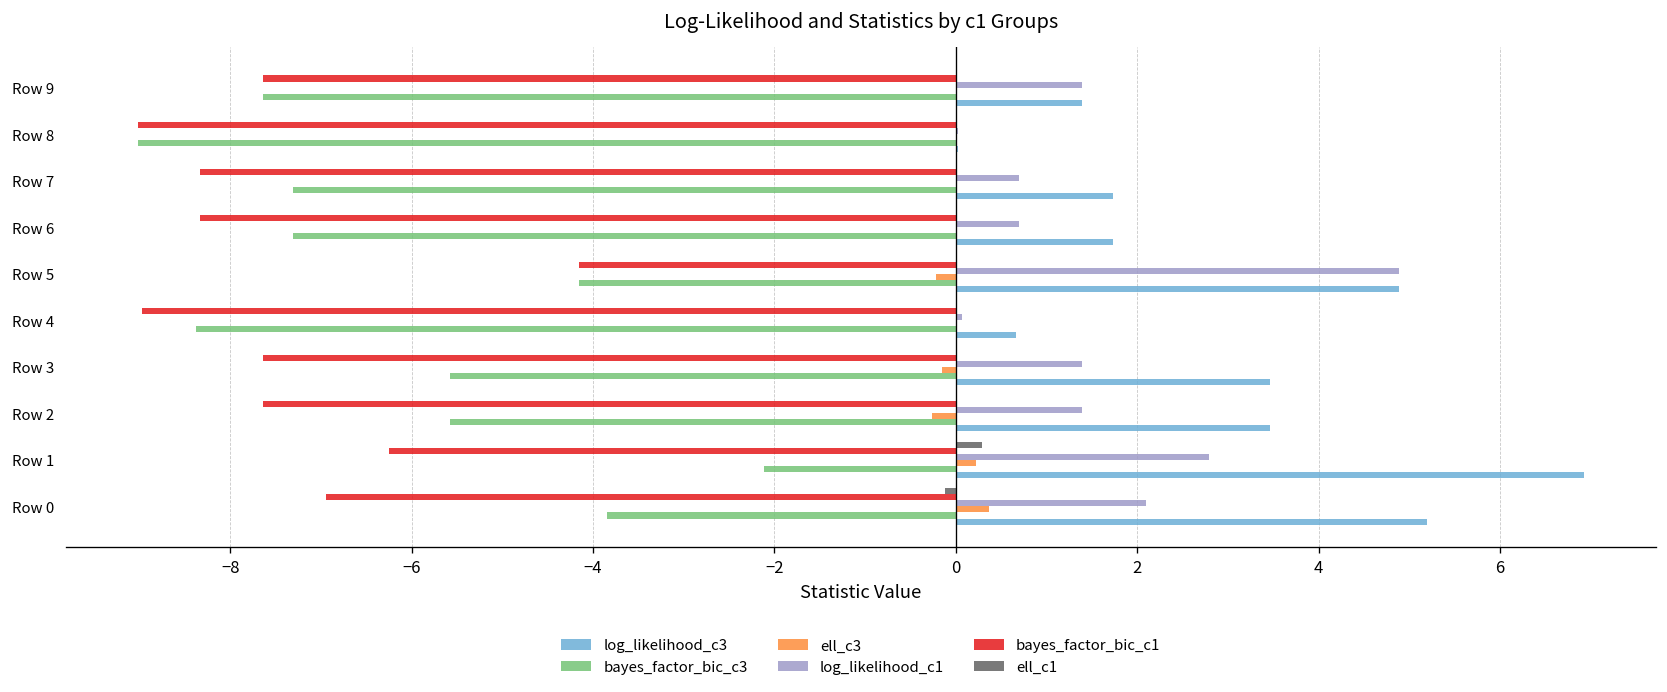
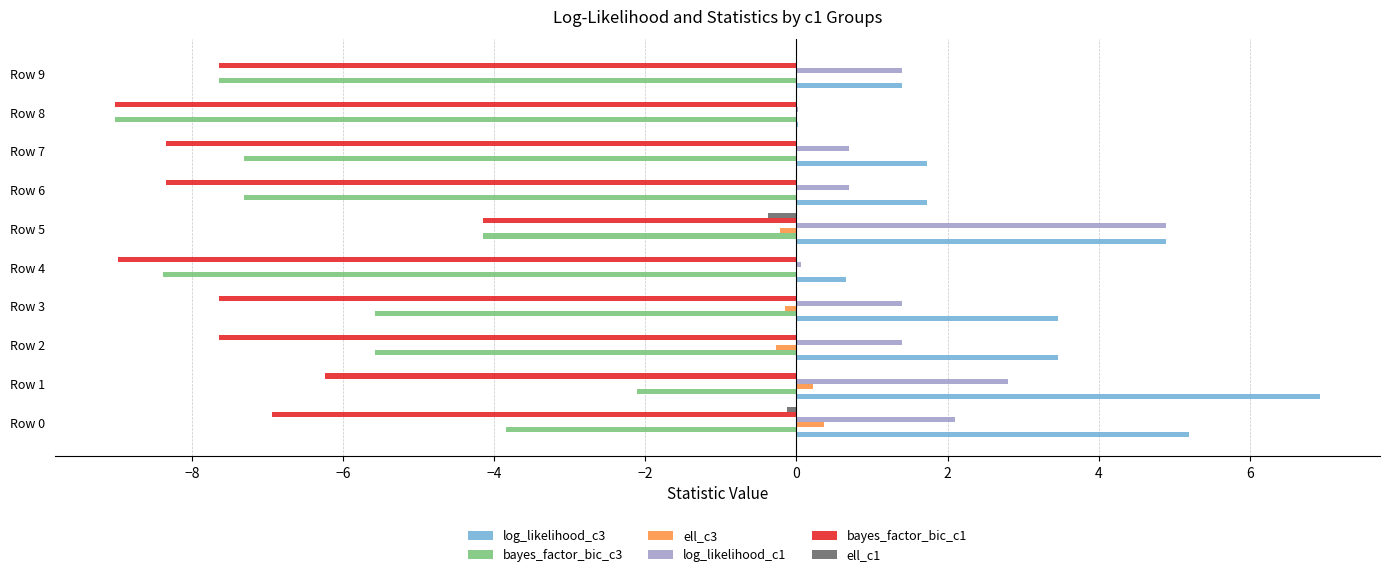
  {
    "bayes_factor_bic_c3": {
      "Row 9": -7.6,
      "Row 8": -9.0,
      "Row 7": -7.3,
      "Row 6": -7.3,
      "Row 5": -4.1,
      "Row 4": -8.4,
      "Row 3": -5.6,
      "Row 2": -5.6,
      "Row 1": -2.1,
      "Row 0": -3.8
    },
    "ell_c3": {
      "Row 5": -0.2,
      "Row 3": -0.2,
      "Row 2": -0.3,
      "Row 1": 0.2,
      "Row 0": 0.4
    },
    "bayes_factor_bic_c1": {
      "Row 9": -7.6,
      "Row 8": -9.0,
      "Row 7": -8.3,
      "Row 6": -8.3,
      "Row 5": -4.1,
      "Row 4": -9.0,
      "Row 3": -7.6,
      "Row 2": -7.6,
      "Row 1": -6.2,
      "Row 0": -6.9
    },
    "ell_c1": {
-     "Row 5": 0.0,
-     "Row 1": 0.3,
+     "Row 5": -0.4,
+     "Row 1": 0.0,
      "Row 0": -0.1
    }
  }
